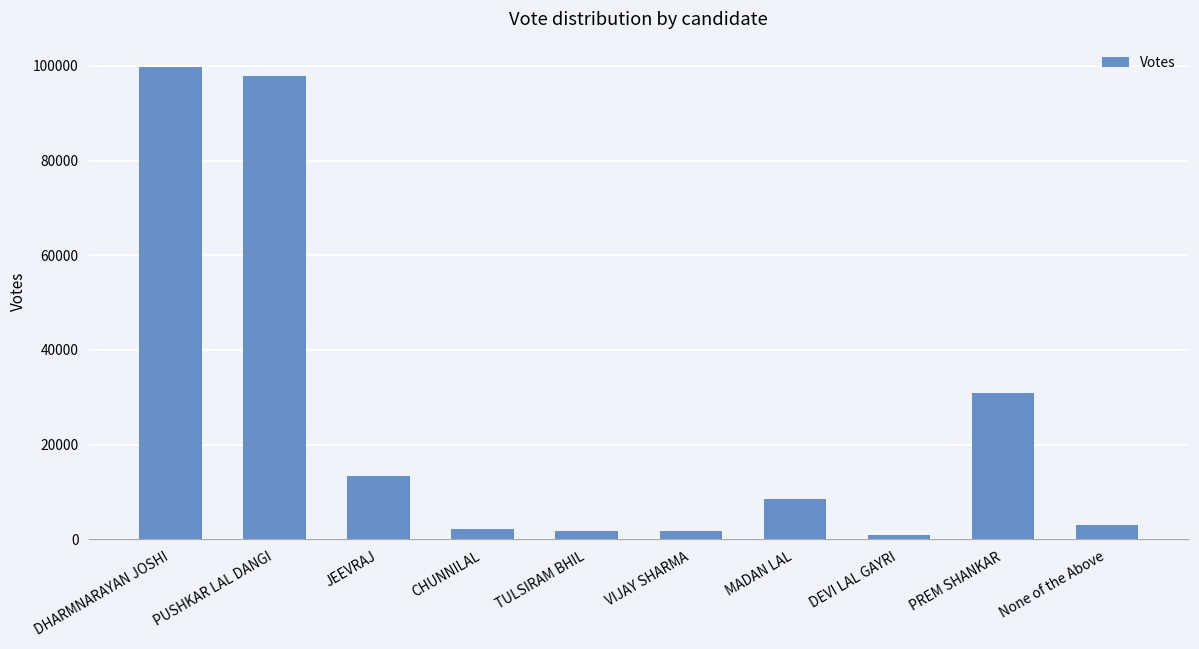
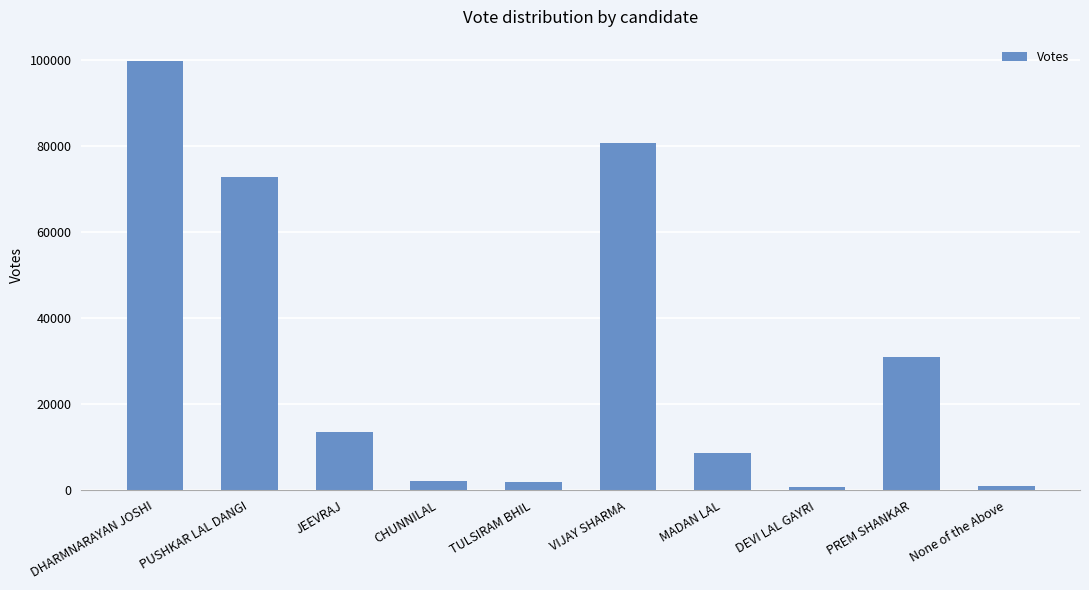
  {
    "DHARMNARAYAN JOSHI": 100000,
-   "PUSHKAR LAL DANGI": 98000,
+   "PUSHKAR LAL DANGI": 73000,
    "JEEVRAJ": 13000,
    "CHUNNILAL": 2000,
    "TULSIRAM BHIL": 2000,
-   "VIJAY SHARMA": 2000,
+   "VIJAY SHARMA": 81000,
    "MADAN LAL": 9000,
    "DEVI LAL GAYRI": 1000,
    "PREM SHANKAR": 31000,
-   "None of the Above": 3000
+   "None of the Above": 1000
  }
